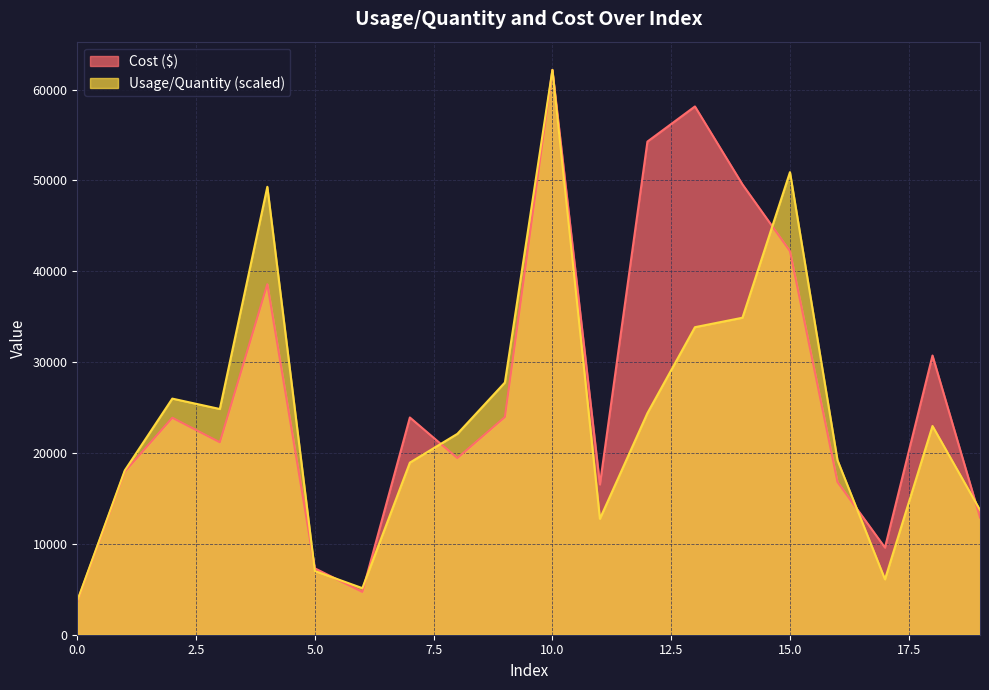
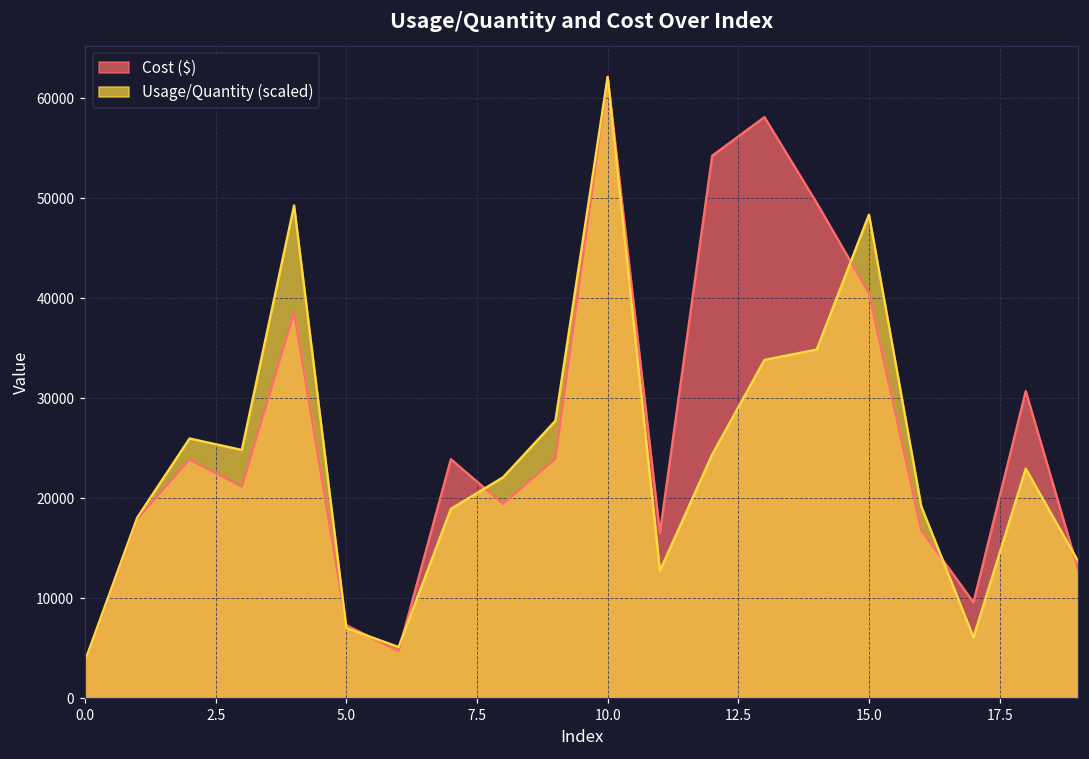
  {
    "Cost ($)": {
      "5.0": 7000,
-     "15.0": 42000
+     "15.0": 41000
    },
    "Usage/Quantity (scaled)": {
      "5.0": 7000,
-     "15.0": 51000
+     "15.0": 48000
    }
  }
